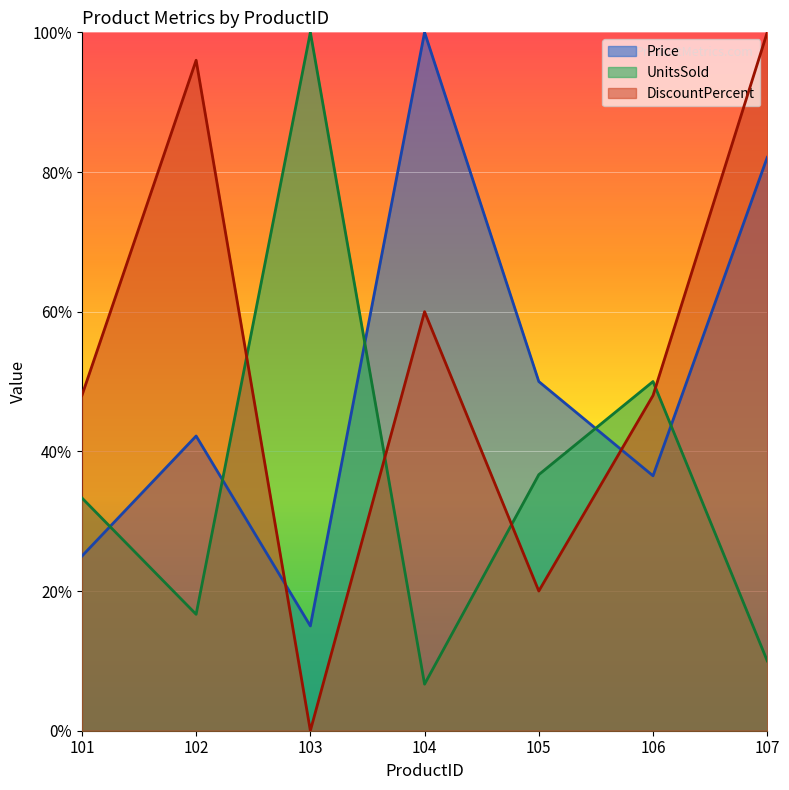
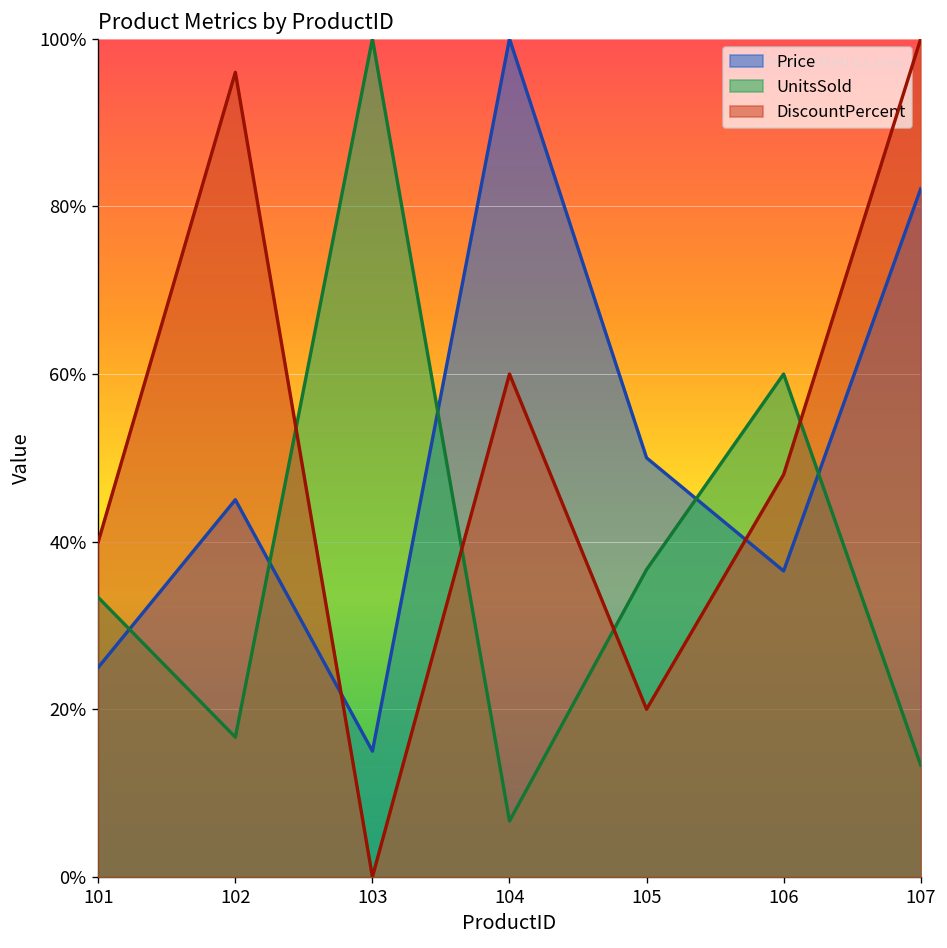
  {
    "Price": {
      "101": "25%",
-     "102": "42%",
+     "102": "45%",
      "103": "15%",
      "104": "100%",
      "105": "50%",
      "106": "37%",
      "107": "82%"
    },
    "UnitsSold": {
      "101": "33%",
      "102": "17%",
      "103": "100%",
      "104": "7%",
      "105": "37%",
-     "106": "50%",
-     "107": "10%"
+     "106": "60%",
+     "107": "13%"
    },
    "DiscountPercent": {
-     "101": "48%",
+     "101": "40%",
      "102": "96%",
      "103": "0%",
      "104": "60%",
      "105": "20%",
      "106": "48%",
      "107": "100%"
    }
  }
